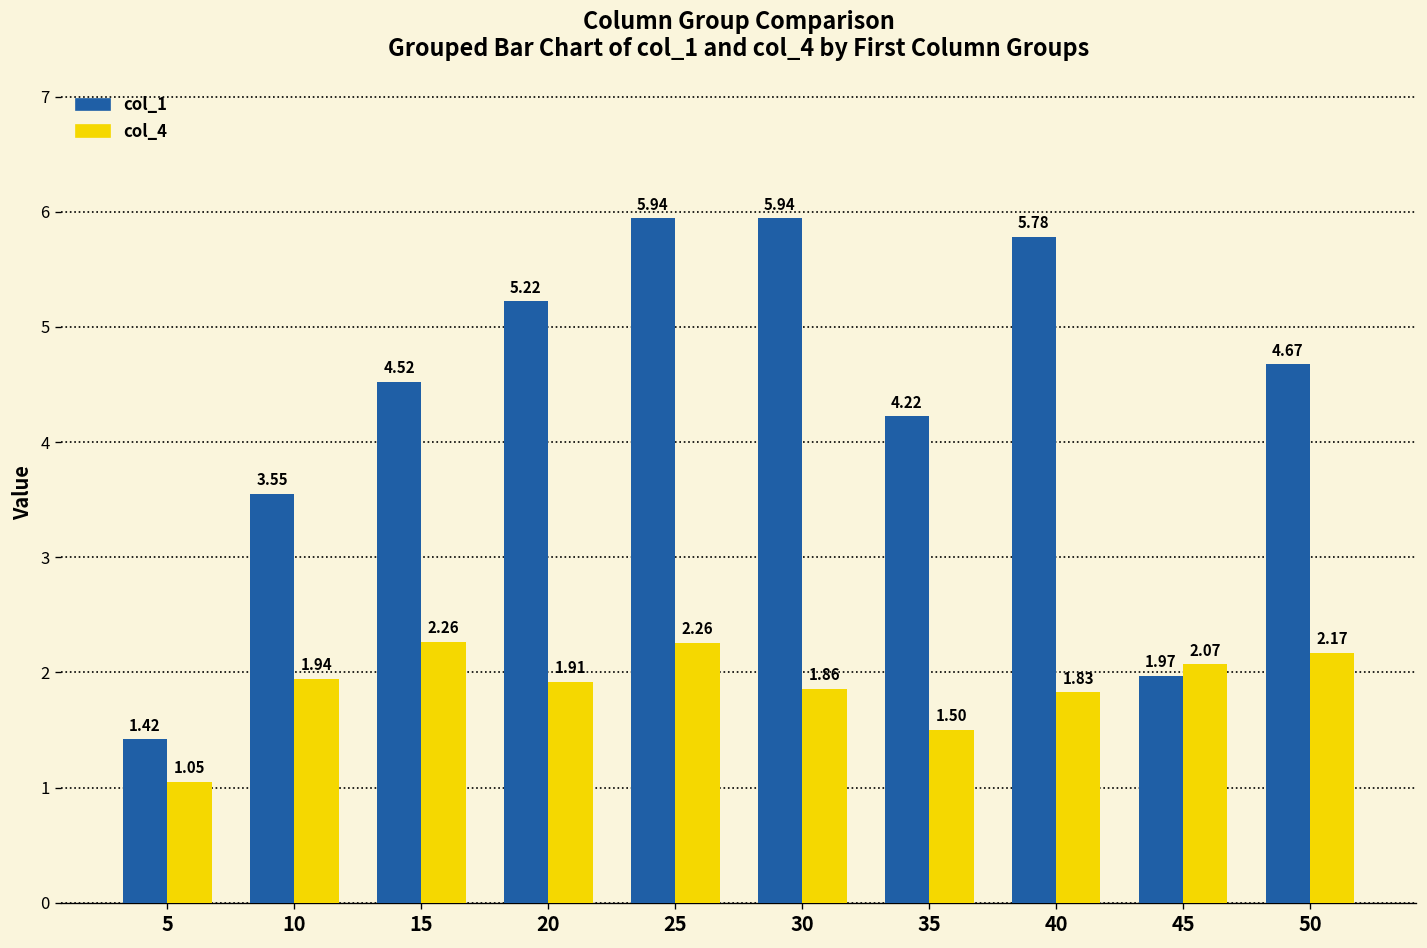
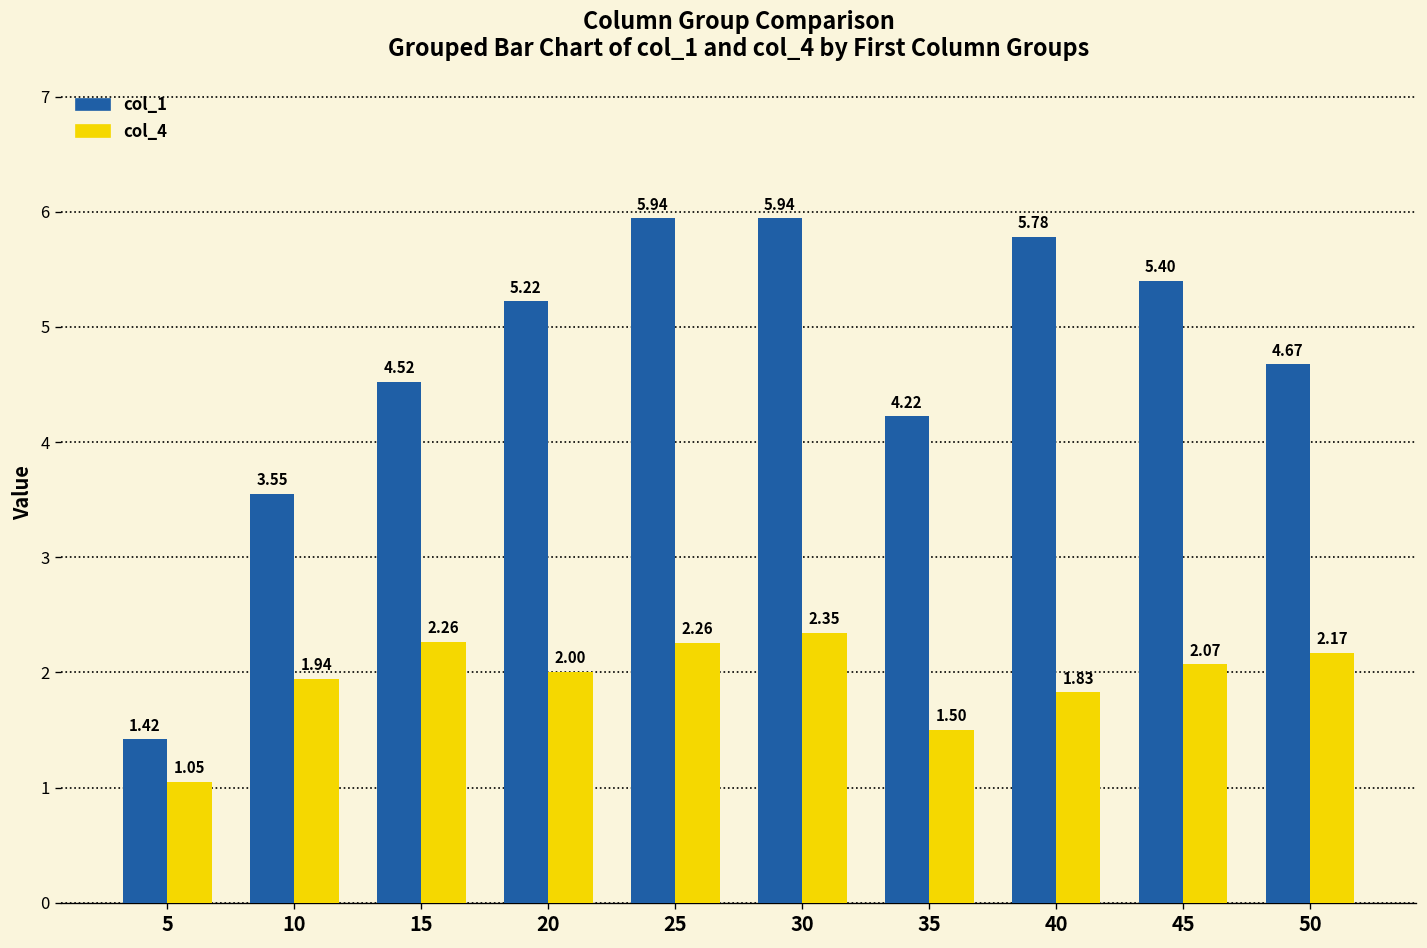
  {
    "col_1": {
      "5": 1.42,
      "10": 3.55,
      "15": 4.52,
      "20": 5.22,
      "25": 5.94,
      "30": 5.94,
      "35": 4.22,
      "40": 5.78,
-     "45": 1.97,
+     "45": 5.40,
      "50": 4.67
    },
    "col_4": {
      "5": 1.05,
      "10": 1.94,
      "15": 2.26,
-     "20": 1.91,
+     "20": 2.00,
      "25": 2.26,
-     "30": 1.86,
+     "30": 2.35,
      "35": 1.50,
      "40": 1.83,
      "45": 2.07,
      "50": 2.17
    }
  }
